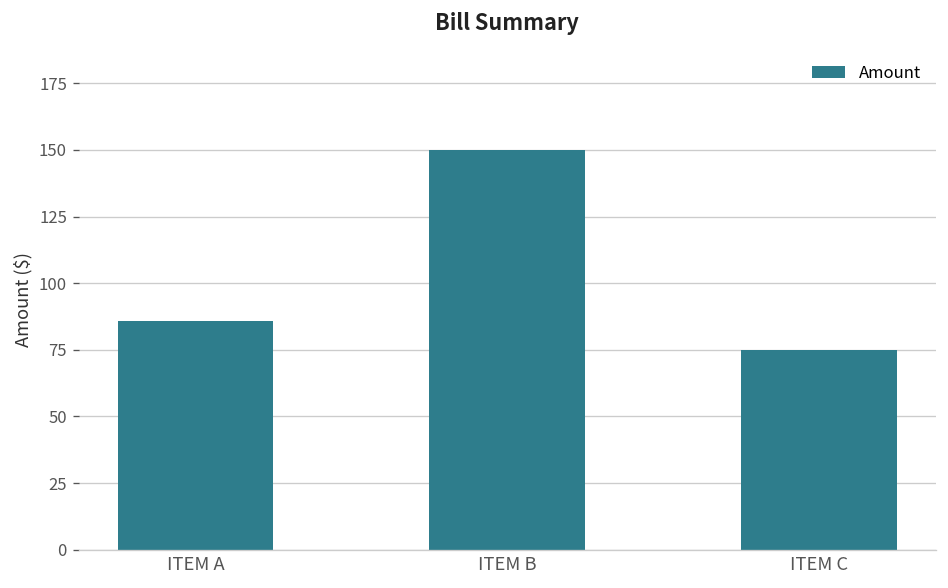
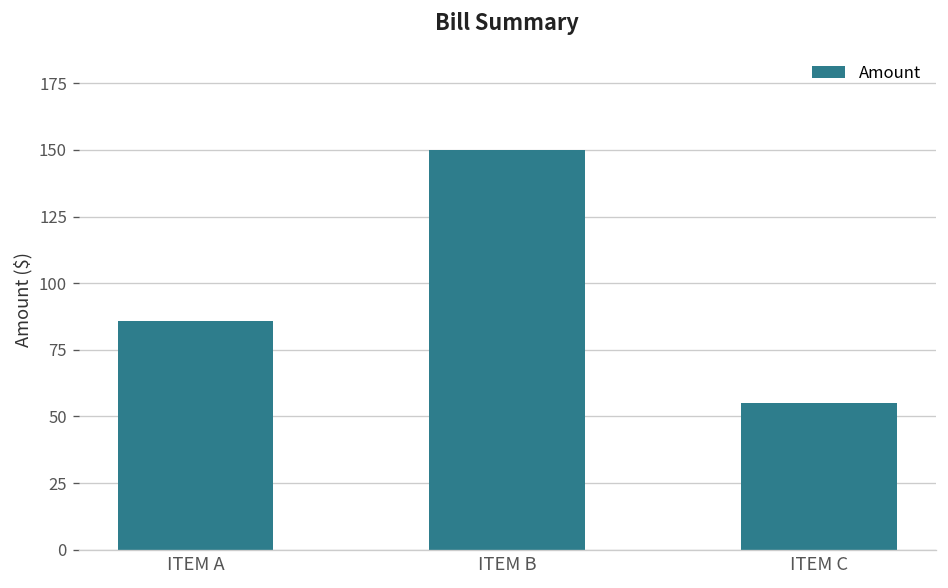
  {
    "ITEM A": 86,
    "ITEM B": 150,
-   "ITEM C": 75
+   "ITEM C": 55
  }
